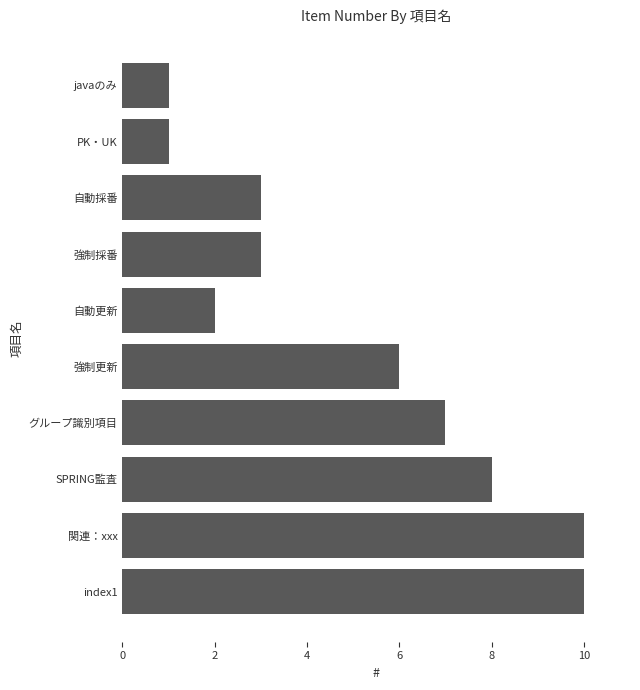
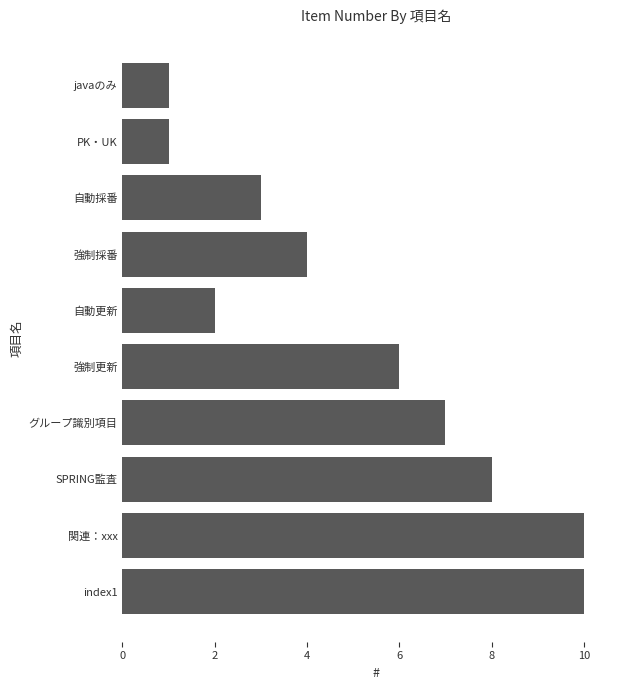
  {
    "javaのみ": 1,
    "PK・UK": 1,
    "自動採番": 3,
-   "強制採番": 3,
+   "強制採番": 4,
    "自動更新": 2,
    "強制更新": 6,
    "グループ識別項目": 7,
    "SPRING監査": 8,
    "関連：xxx": 10,
    "index1": 10
  }
